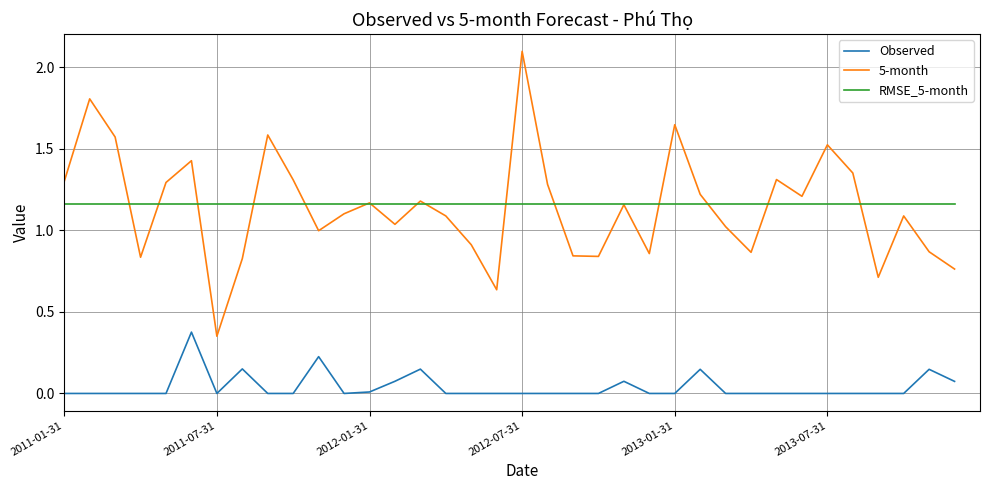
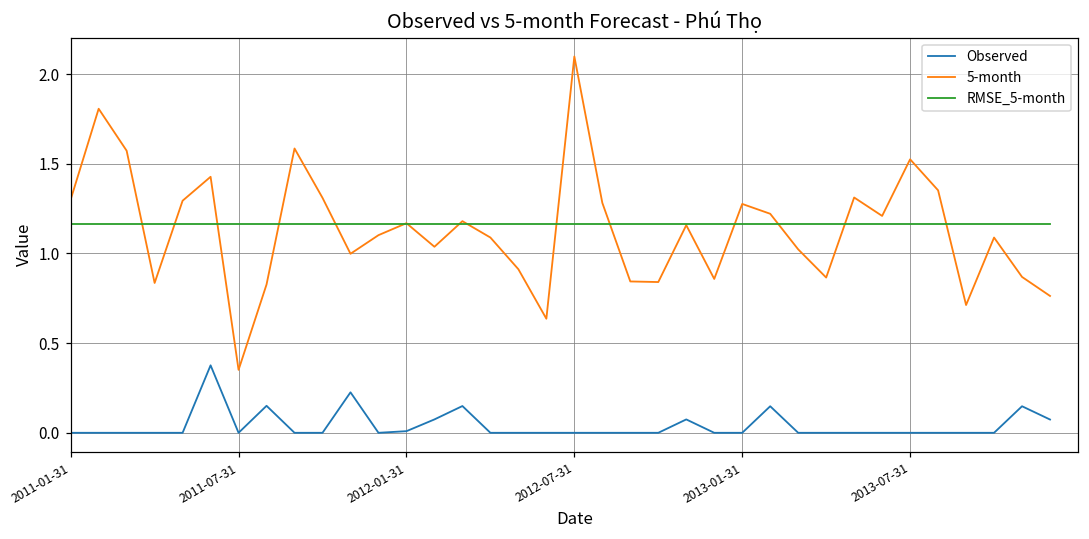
  {
    "Observed": {
      "2011-01-31": 0.00,
      "2011-07-31": 0.00,
      "2012-01-31": 0.01,
      "2012-07-31": 0.00,
      "2013-01-31": 0.00,
      "2013-07-31": 0.00
    },
    "5-month": {
      "2011-01-31": 1.30,
      "2011-07-31": 0.35,
      "2012-07-31": 2.10,
-     "2013-01-31": 1.65,
+     "2013-01-31": 1.28,
      "2013-07-31": 1.52
    },
    "RMSE_5-month": {
      "2011-01-31": 1.16,
      "2011-07-31": 1.16,
      "2012-07-31": 1.16,
      "2013-01-31": 1.16,
      "2013-07-31": 1.16
    }
  }
